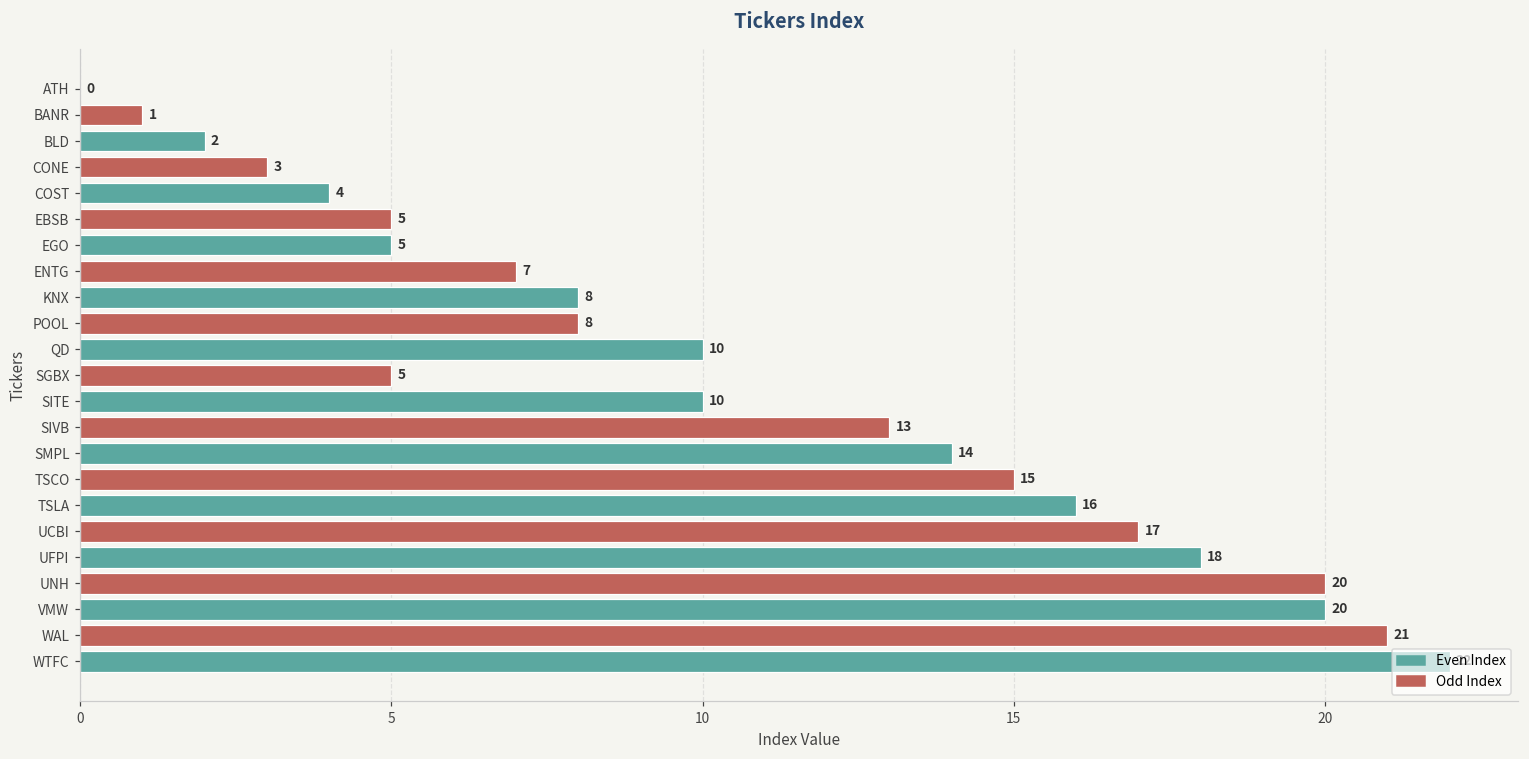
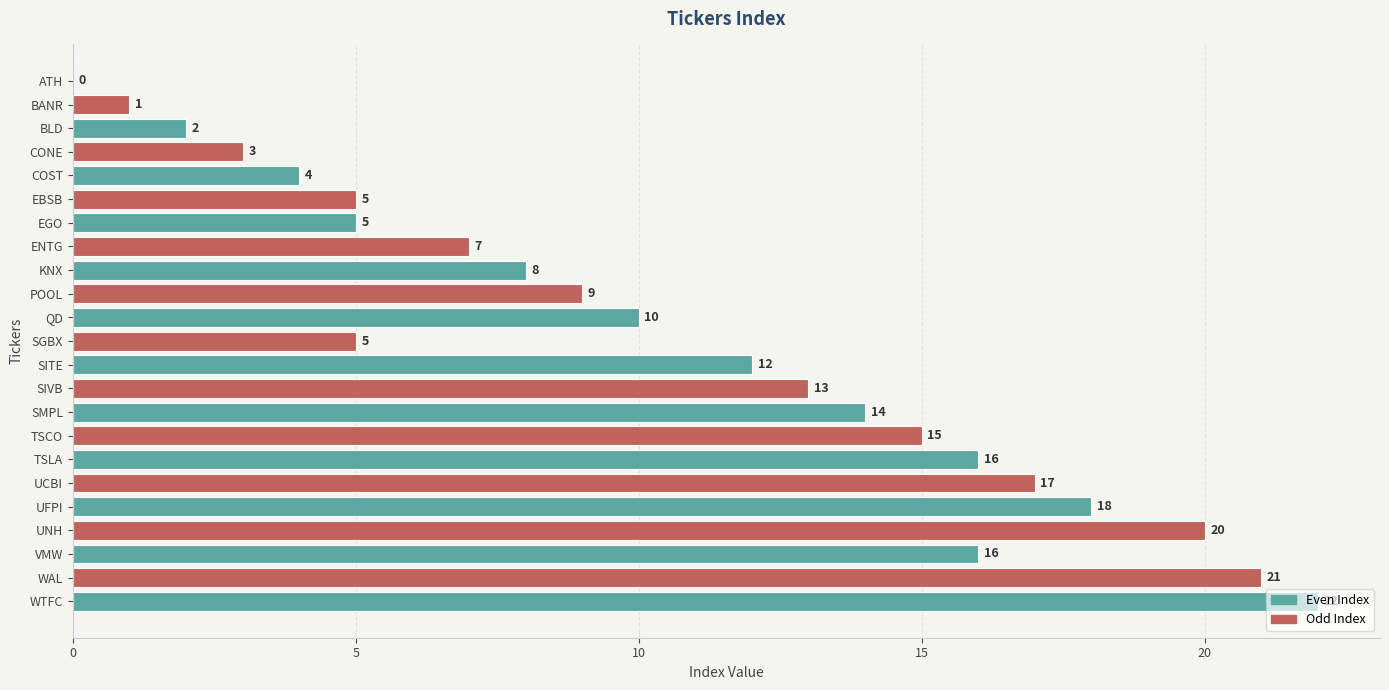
  {
    "ATH": 0,
    "BANR": 1,
    "BLD": 2,
    "CONE": 3,
    "COST": 4,
    "EBSB": 5,
    "EGO": 5,
    "ENTG": 7,
    "KNX": 8,
-   "POOL": 8,
+   "POOL": 9,
    "QD": 10,
    "SGBX": 5,
-   "SITE": 10,
+   "SITE": 12,
    "SIVB": 13,
    "SMPL": 14,
    "TSCO": 15,
    "TSLA": 16,
    "UCBI": 17,
    "UFPI": 18,
    "UNH": 20,
-   "VMW": 20,
+   "VMW": 16,
    "WAL": 21
  }
